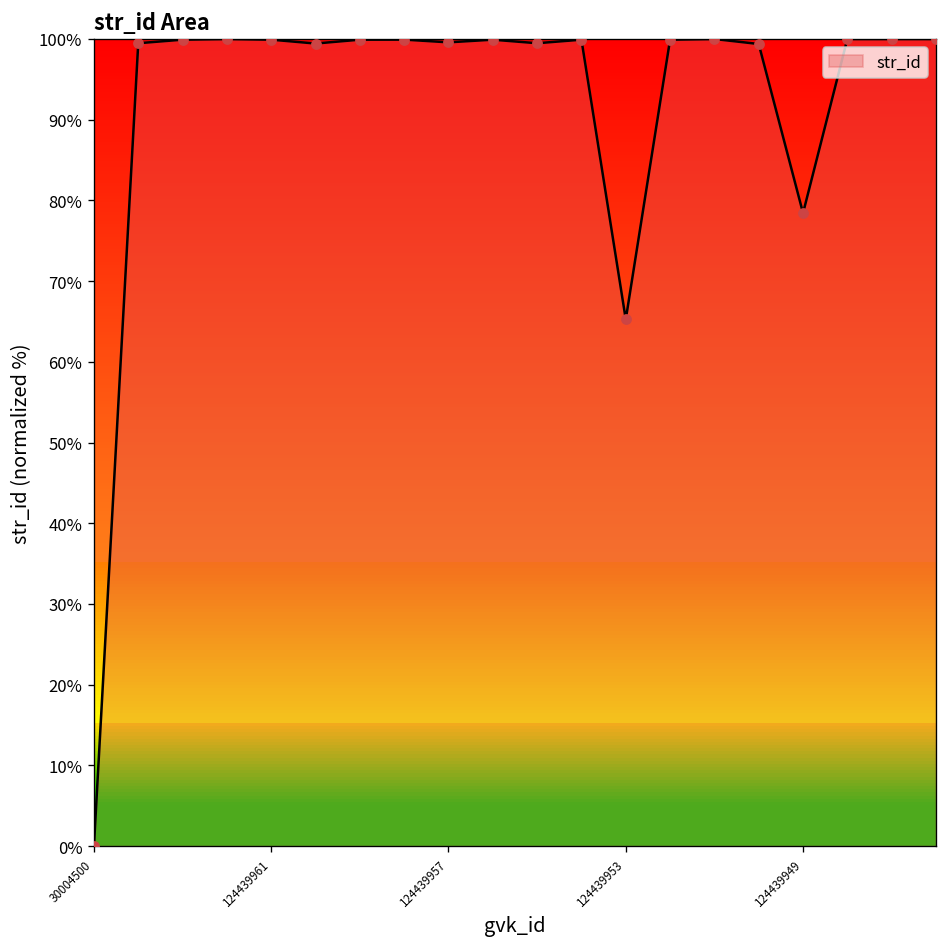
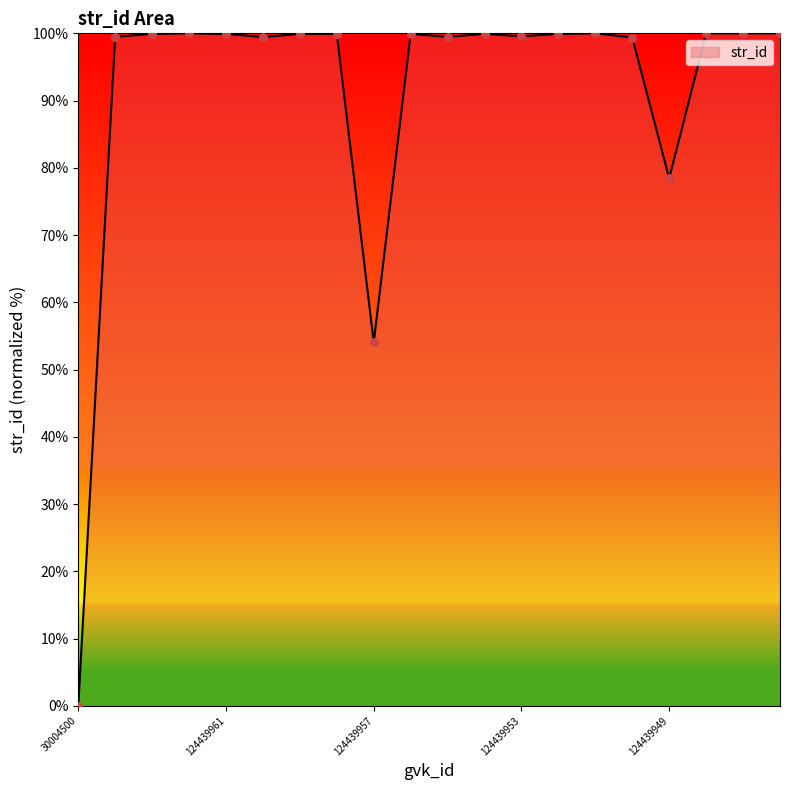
  {
    "30004500": "0%",
    "124439961": "100%",
-   "124439957": "100%",
-   "124439953": "65%",
+   "124439957": "54%",
+   "124439953": "100%",
    "124439949": "78%"
  }
